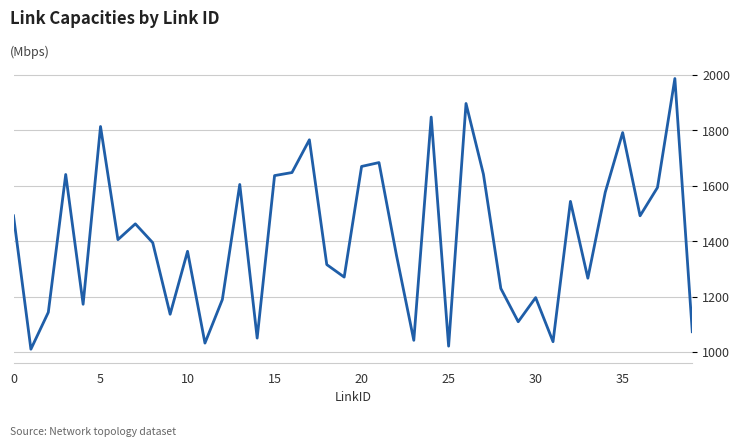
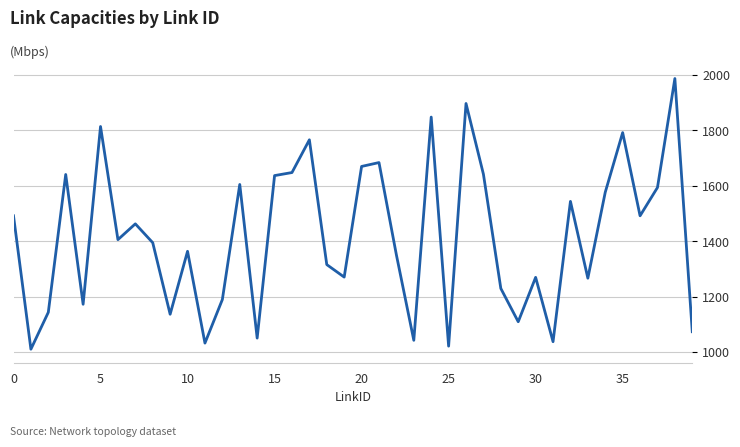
  {
    "0": 1490,
    "5": 1810,
    "10": 1360,
    "15": 1640,
    "20": 1670,
    "25": 1020,
-   "30": 1200,
+   "30": 1270,
    "35": 1790
  }
